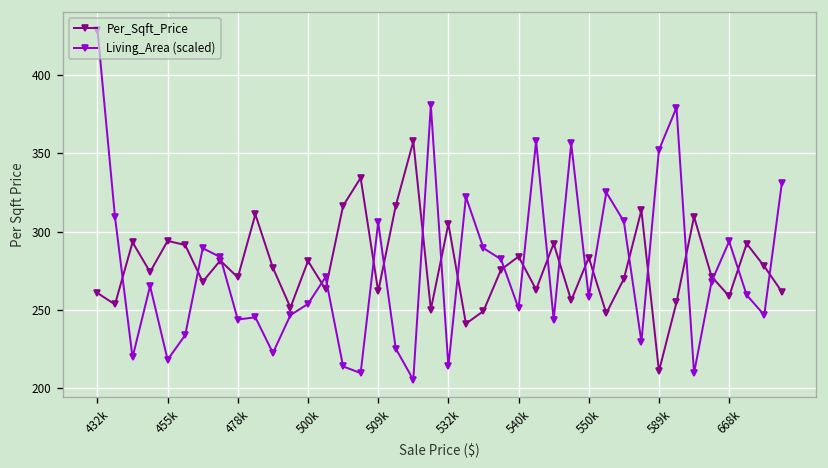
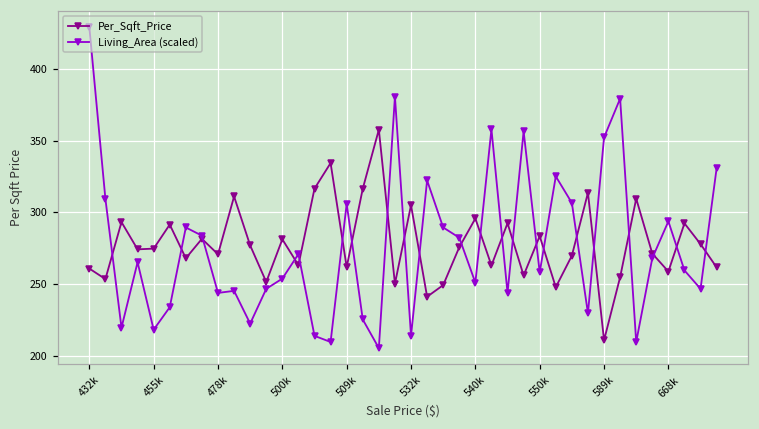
  {
    "Per_Sqft_Price": {
      "432k": 261,
-     "455k": 294,
+     "455k": 275,
      "478k": 271,
      "500k": 281,
      "509k": 262,
      "532k": 305,
-     "540k": 284,
+     "540k": 296,
      "550k": 283,
      "589k": 211,
      "668k": 259
    },
    "Living_Area (scaled)": {
      "455k": 218,
      "478k": 244,
      "500k": 254,
      "509k": 306,
      "532k": 214,
      "540k": 251,
      "550k": 258,
      "589k": 352,
      "668k": 294
    }
  }
